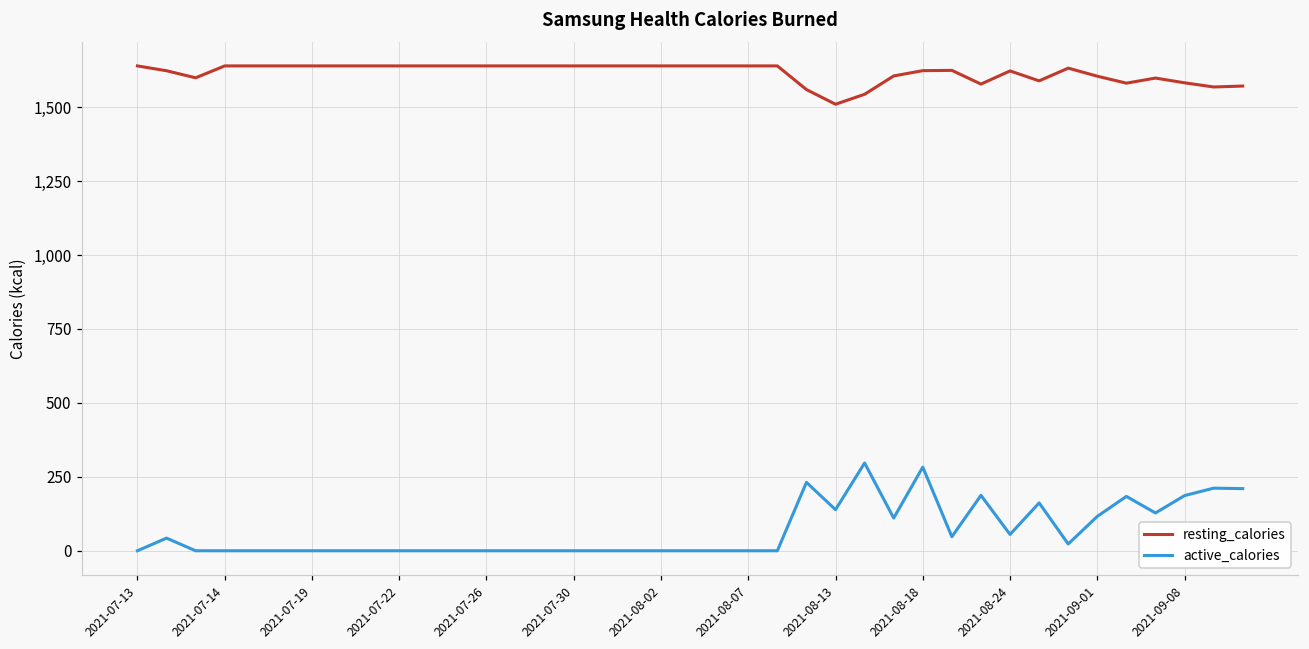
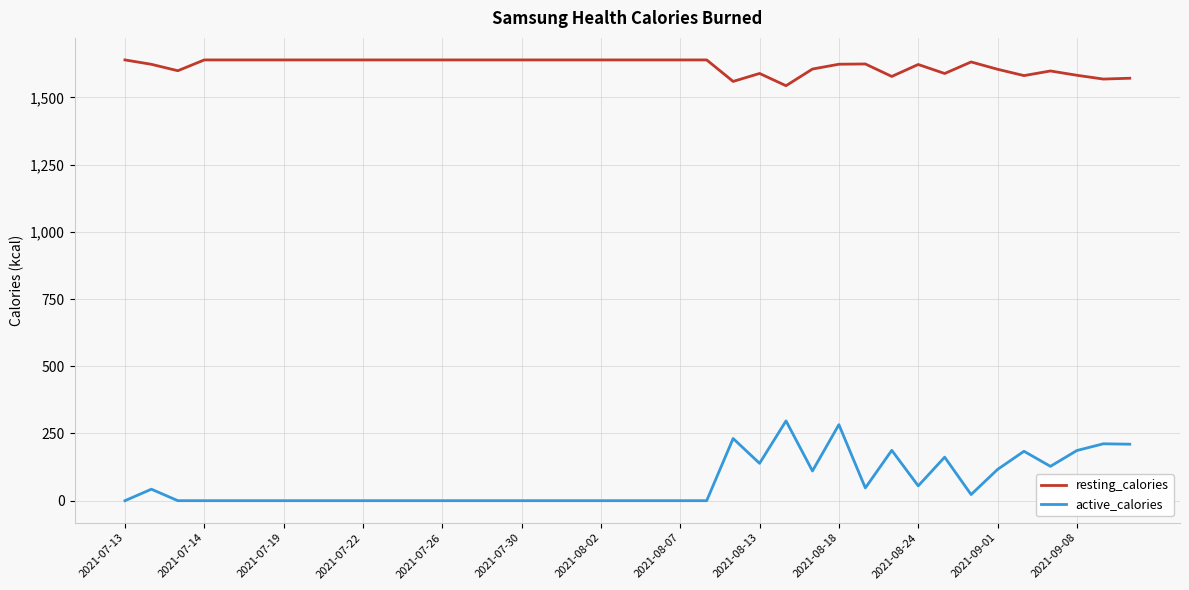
  {
    "resting_calories": {
      "2021-07-30": "1,640",
      "2021-08-02": "1,640",
      "2021-08-07": "1,640",
-     "2021-08-13": "1,510",
+     "2021-08-13": "1,590",
      "2021-08-18": "1,620"
    },
    "active_calories": {
      "2021-07-30": "0",
      "2021-08-02": "0",
      "2021-08-07": "0",
      "2021-08-13": "140",
      "2021-08-18": "280"
    }
  }
